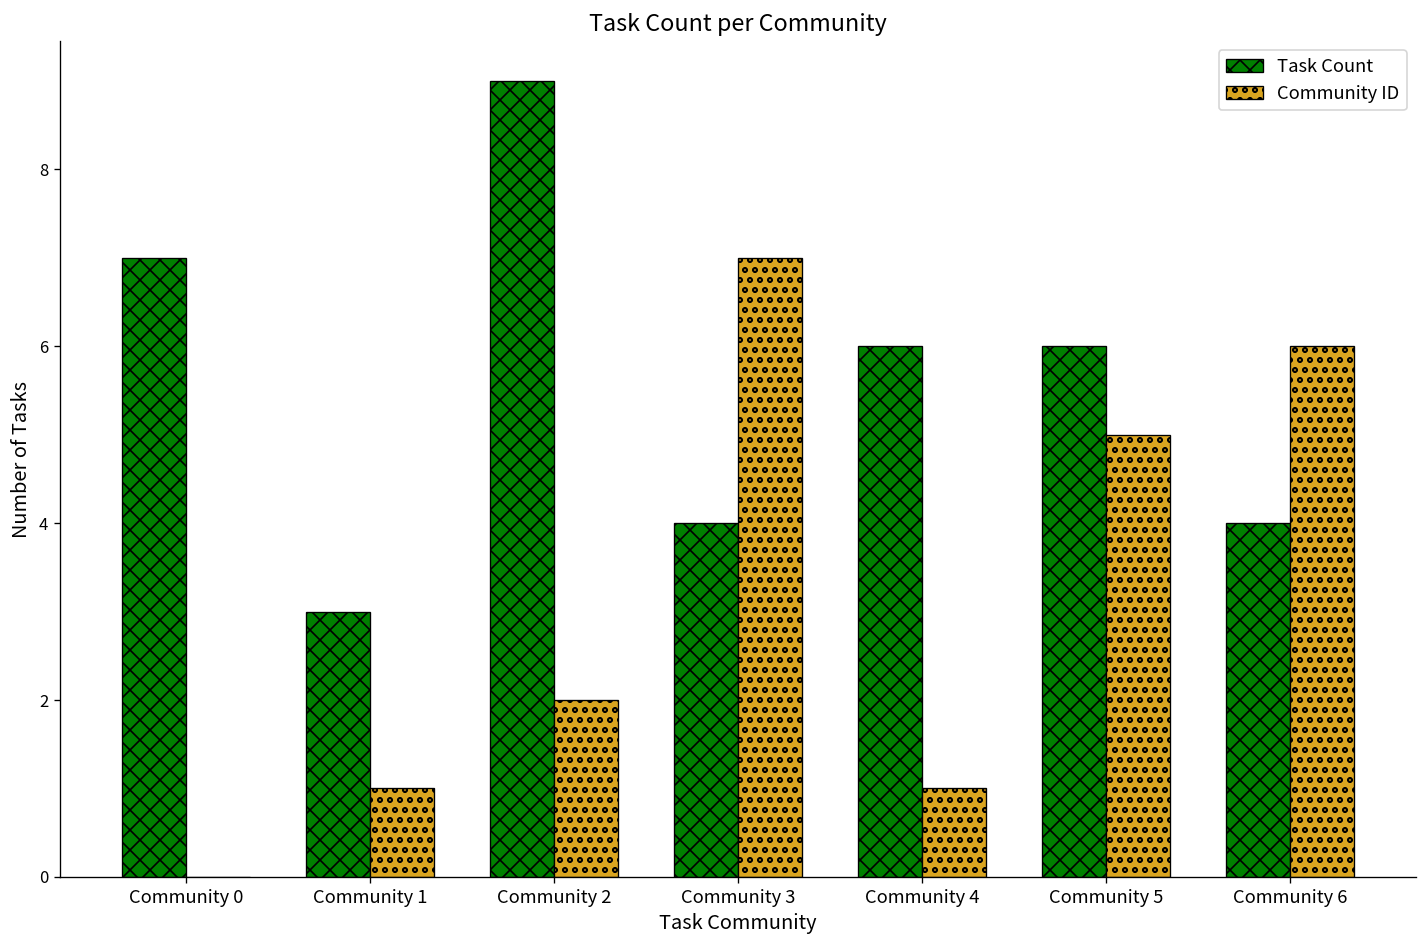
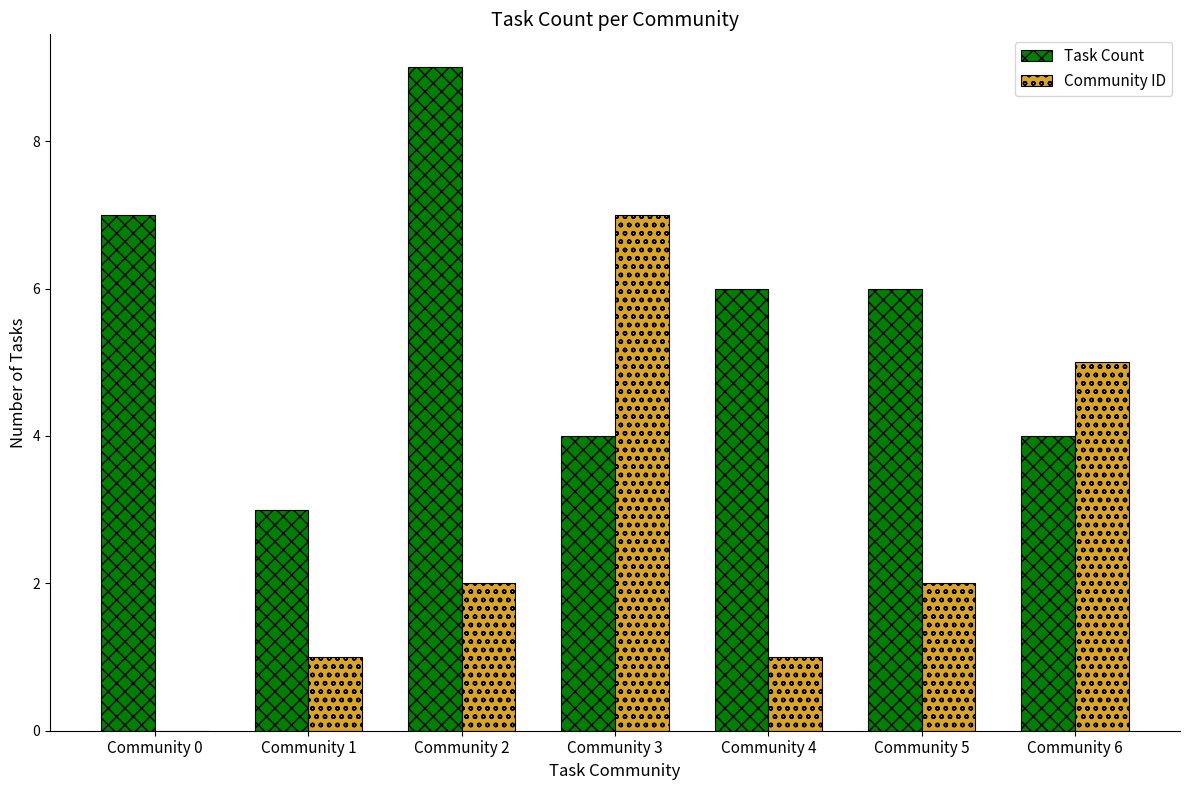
  {
    "Task Count": {
      "Community 0": 7,
      "Community 1": 3,
      "Community 2": 9,
      "Community 3": 4,
      "Community 4": 6,
      "Community 5": 6,
      "Community 6": 4
    },
    "Community ID": {
      "Community 0": 0,
      "Community 1": 1,
      "Community 2": 2,
      "Community 3": 7,
      "Community 4": 1,
-     "Community 5": 5,
-     "Community 6": 6
+     "Community 5": 2,
+     "Community 6": 5
    }
  }
